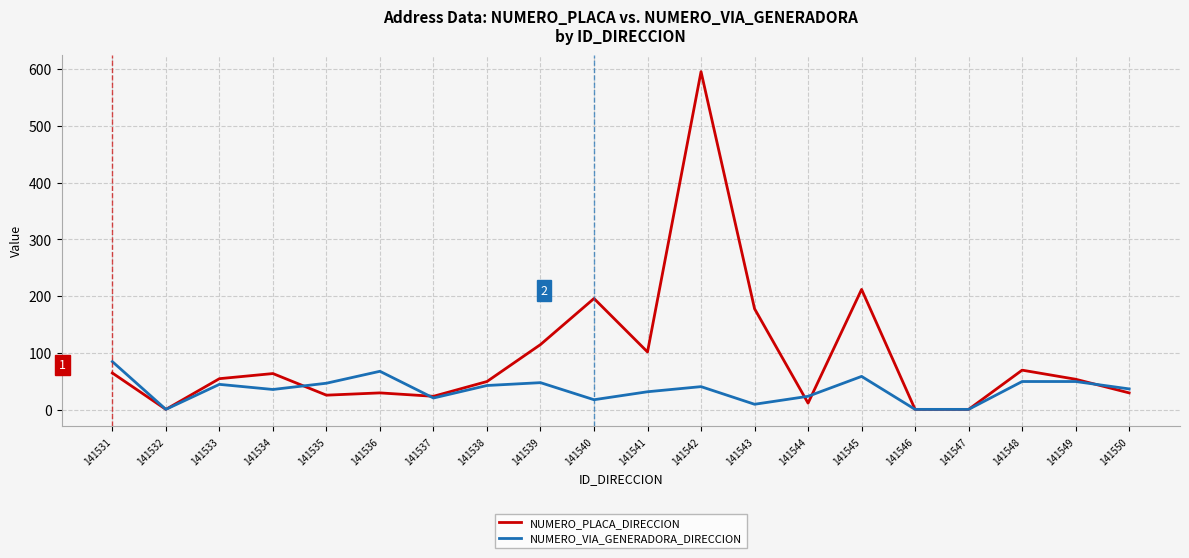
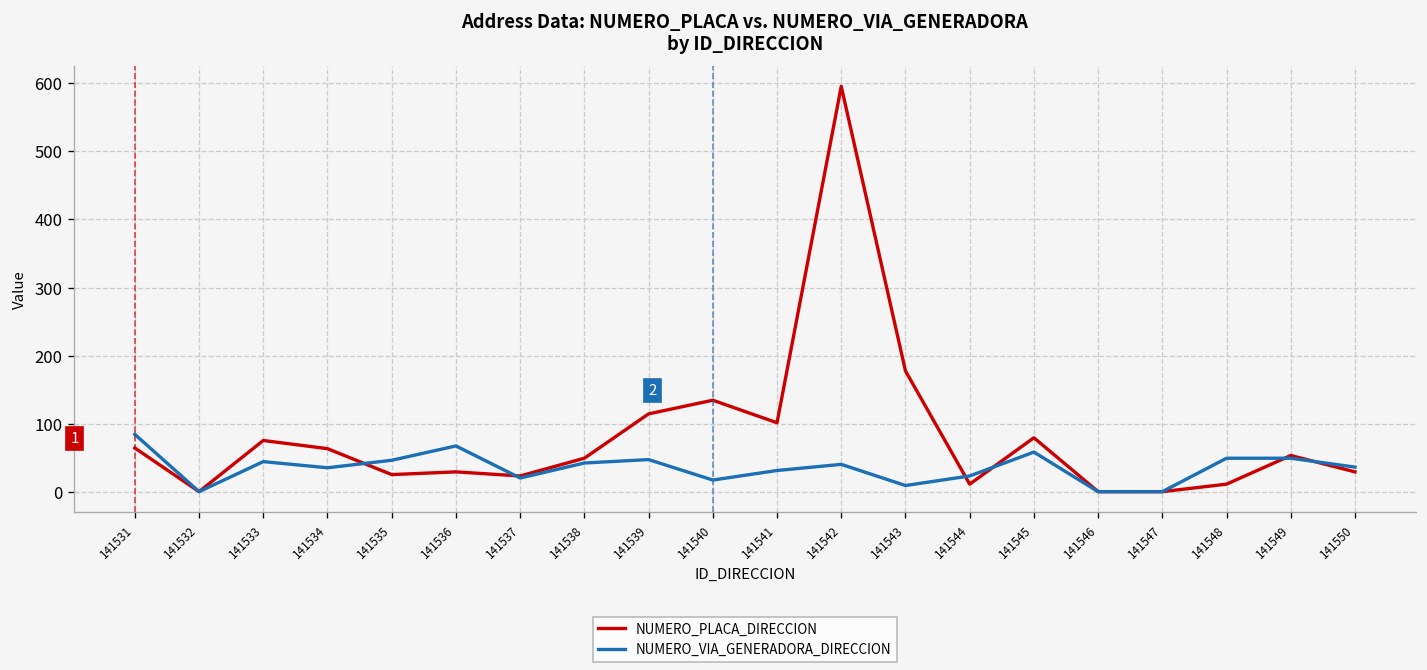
  {
    "NUMERO_PLACA_DIRECCION": {
      "141531": 70,
-     "141533": 60,
+     "141533": 80,
      "141534": 60,
      "141535": 30,
      "141536": 30,
      "141538": 50,
      "141539": 120,
-     "141540": 200,
+     "141540": 140,
      "141541": 100,
      "141542": 600,
      "141543": 180,
      "141544": 10,
-     "141545": 210,
-     "141548": 70,
+     "141545": 80,
+     "141548": 10,
      "141550": 30
    },
    "NUMERO_VIA_GENERADORA_DIRECCION": {
      "141531": 90,
      "141533": 50,
      "141534": 40,
      "141535": 50,
      "141536": 70,
      "141538": 40,
      "141539": 50,
      "141540": 20,
      "141541": 30,
      "141542": 40,
      "141543": 10,
      "141544": 20,
      "141545": 60,
      "141548": 50,
      "141550": 40
    }
  }
